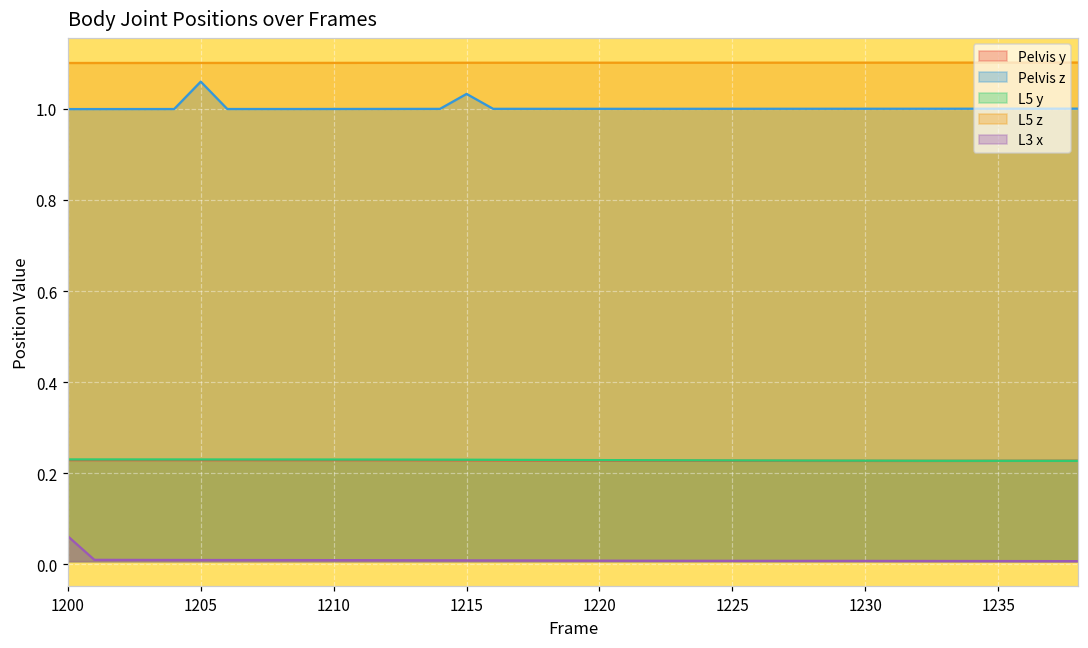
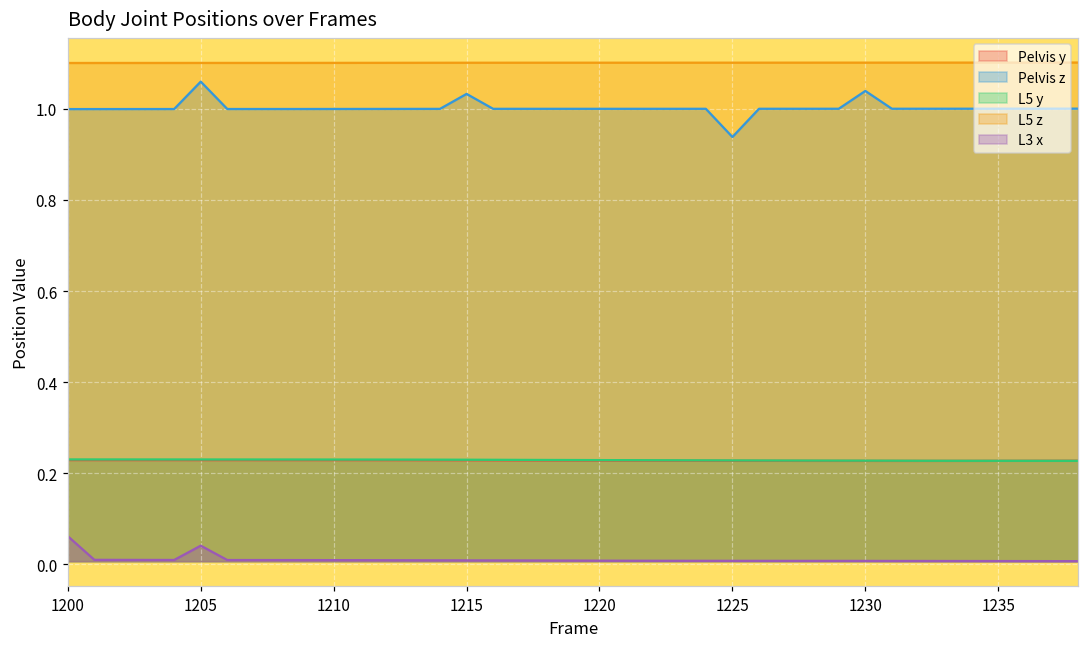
  {
    "Pelvis z": {
      "1200": 1.00,
      "1205": 1.06,
      "1210": 1.00,
      "1215": 1.03,
      "1220": 1.00,
-     "1225": 1.00,
-     "1230": 1.00
+     "1225": 0.94,
+     "1230": 1.04
    },
    "L3 x": {
      "1200": 0.06,
-     "1205": 0.01,
+     "1205": 0.04,
      "1210": 0.01,
      "1215": 0.01,
      "1220": 0.01,
      "1225": 0.01,
      "1230": 0.01,
      "1235": 0.01
    }
  }
